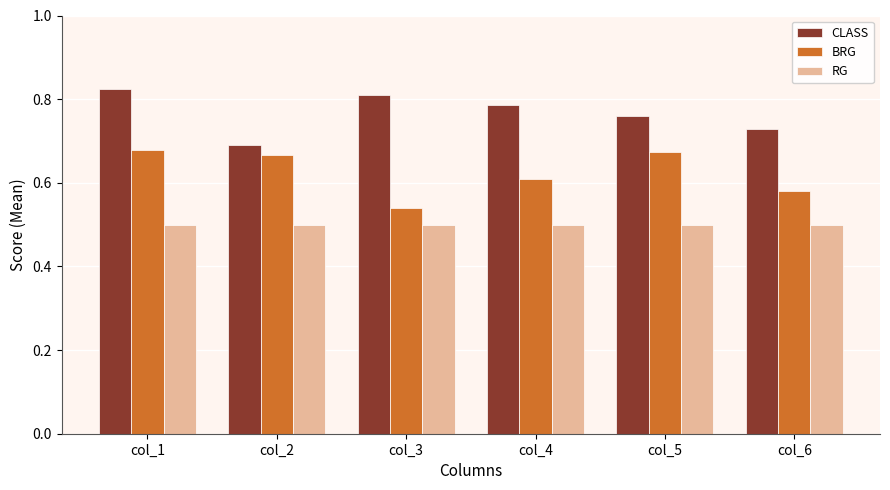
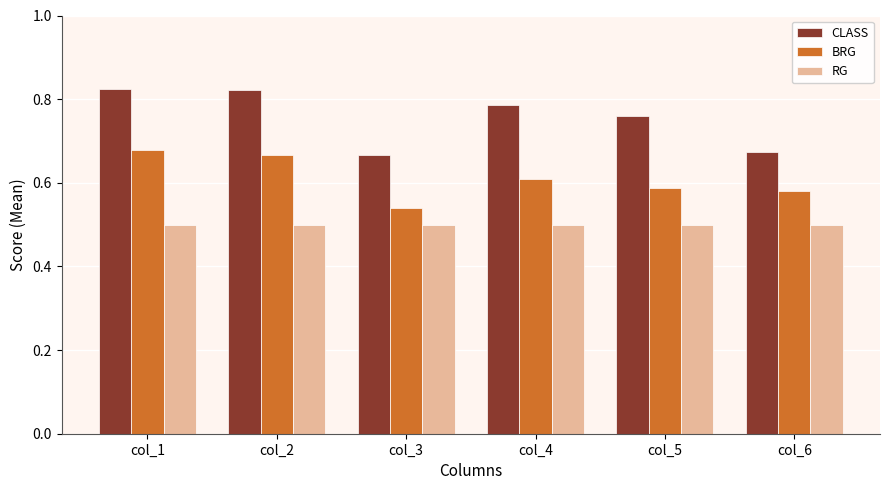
  {
    "CLASS": {
      "col_1": 0.82,
-     "col_2": 0.69,
-     "col_3": 0.81,
+     "col_2": 0.82,
+     "col_3": 0.67,
      "col_4": 0.79,
      "col_5": 0.76,
-     "col_6": 0.73
+     "col_6": 0.67
    },
    "BRG": {
      "col_1": 0.68,
      "col_2": 0.67,
      "col_3": 0.54,
      "col_4": 0.61,
-     "col_5": 0.67,
+     "col_5": 0.59,
      "col_6": 0.58
    },
    "RG": {
      "col_1": 0.50,
      "col_2": 0.50,
      "col_3": 0.50,
      "col_4": 0.50,
      "col_5": 0.50,
      "col_6": 0.50
    }
  }
